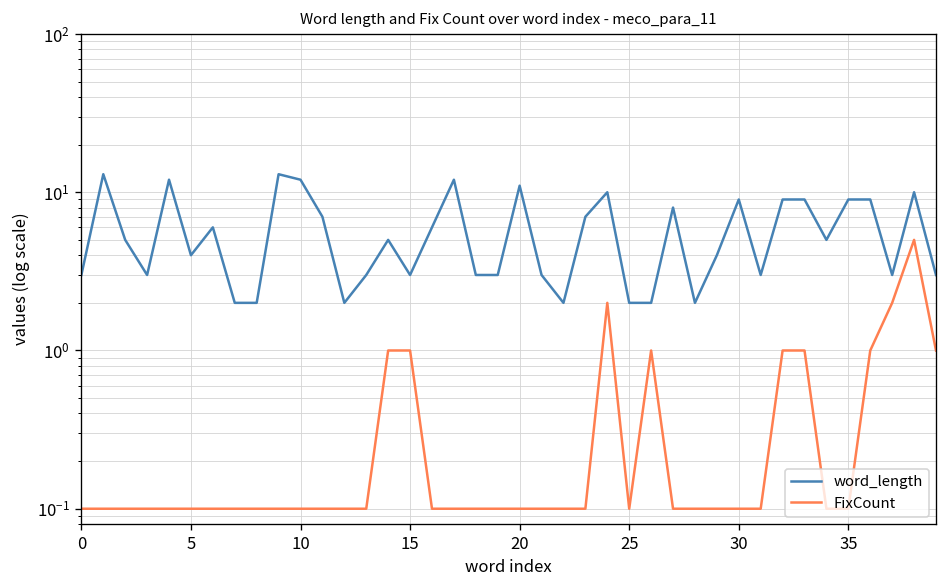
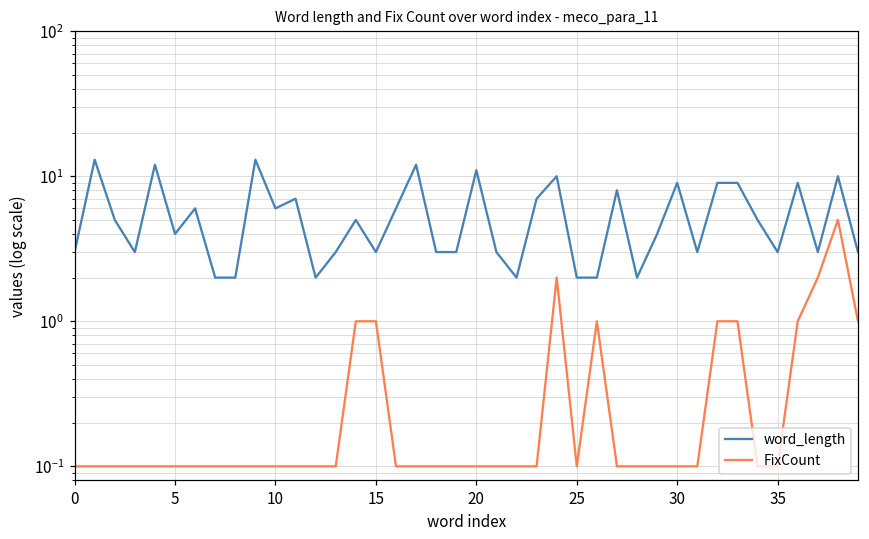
  {
    "word_length": {
      "0": 3,
      "5": 4,
-     "10": 12,
+     "10": 6,
      "15": 3,
      "20": 11,
      "25": 2,
      "30": 9,
-     "35": 9
+     "35": 3
    },
    "FixCount": {
      "0": 0.10,
      "5": 0.10,
      "10": 0.10,
      "15": 1,
      "20": 0.10,
      "25": 0.10,
      "30": 0.10
    }
  }
